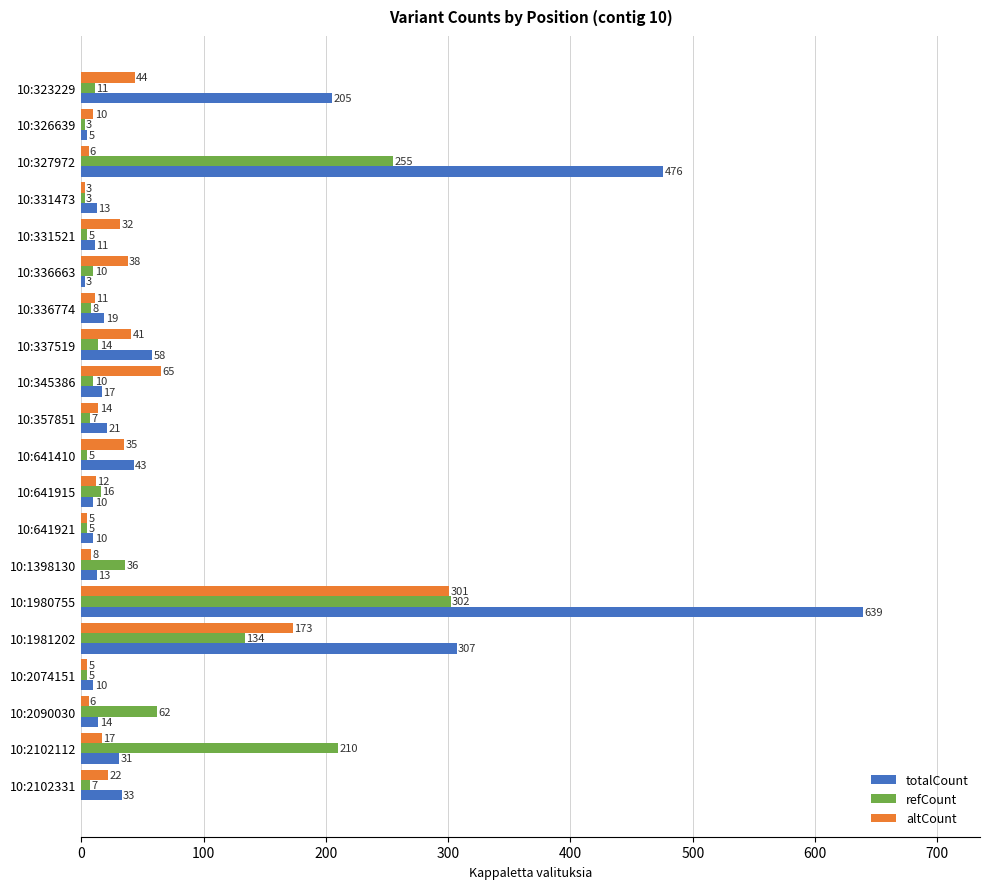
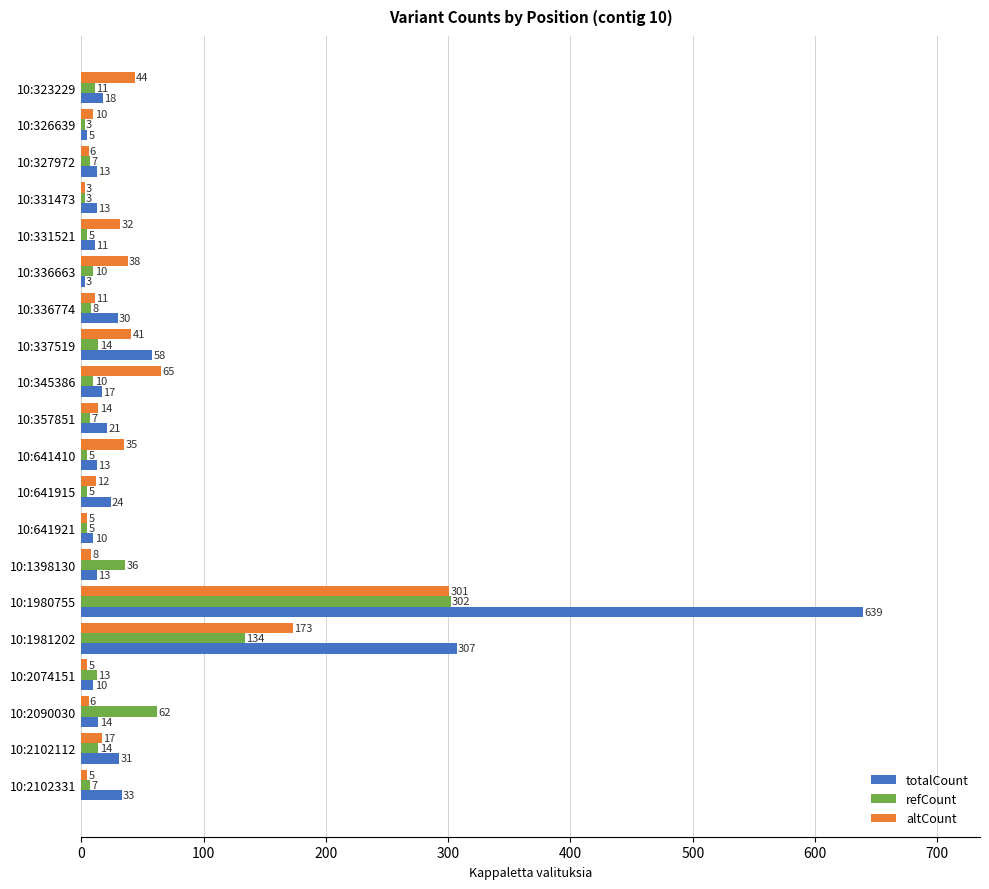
  {
    "totalCount": {
-     "10:323229": 205,
+     "10:323229": 18,
      "10:326639": 5,
-     "10:327972": 476,
+     "10:327972": 13,
      "10:331473": 13,
      "10:331521": 11,
      "10:336663": 3,
-     "10:336774": 19,
+     "10:336774": 30,
      "10:337519": 58,
      "10:345386": 17,
      "10:357851": 21,
-     "10:641410": 43,
-     "10:641915": 10,
+     "10:641410": 13,
+     "10:641915": 24,
      "10:641921": 10,
      "10:1398130": 13,
      "10:1980755": 639,
      "10:1981202": 307,
      "10:2074151": 10,
      "10:2090030": 14,
      "10:2102112": 31,
      "10:2102331": 33
    },
    "refCount": {
      "10:323229": 11,
      "10:326639": 3,
-     "10:327972": 255,
+     "10:327972": 7,
      "10:331473": 3,
      "10:331521": 5,
      "10:336663": 10,
      "10:336774": 8,
      "10:337519": 14,
      "10:345386": 10,
      "10:357851": 7,
      "10:641410": 5,
-     "10:641915": 16,
+     "10:641915": 5,
      "10:641921": 5,
      "10:1398130": 36,
      "10:1980755": 302,
      "10:1981202": 134,
-     "10:2074151": 5,
+     "10:2074151": 13,
      "10:2090030": 62,
-     "10:2102112": 210,
+     "10:2102112": 14,
      "10:2102331": 7
    },
    "altCount": {
      "10:323229": 44,
      "10:326639": 10,
      "10:327972": 6,
      "10:331473": 3,
      "10:331521": 32,
      "10:336663": 38,
      "10:336774": 11,
      "10:337519": 41,
      "10:345386": 65,
      "10:357851": 14,
      "10:641410": 35,
      "10:641915": 12,
      "10:641921": 5,
      "10:1398130": 8,
      "10:1980755": 301,
      "10:1981202": 173,
      "10:2074151": 5,
      "10:2090030": 6,
      "10:2102112": 17,
-     "10:2102331": 22
+     "10:2102331": 5
    }
  }
